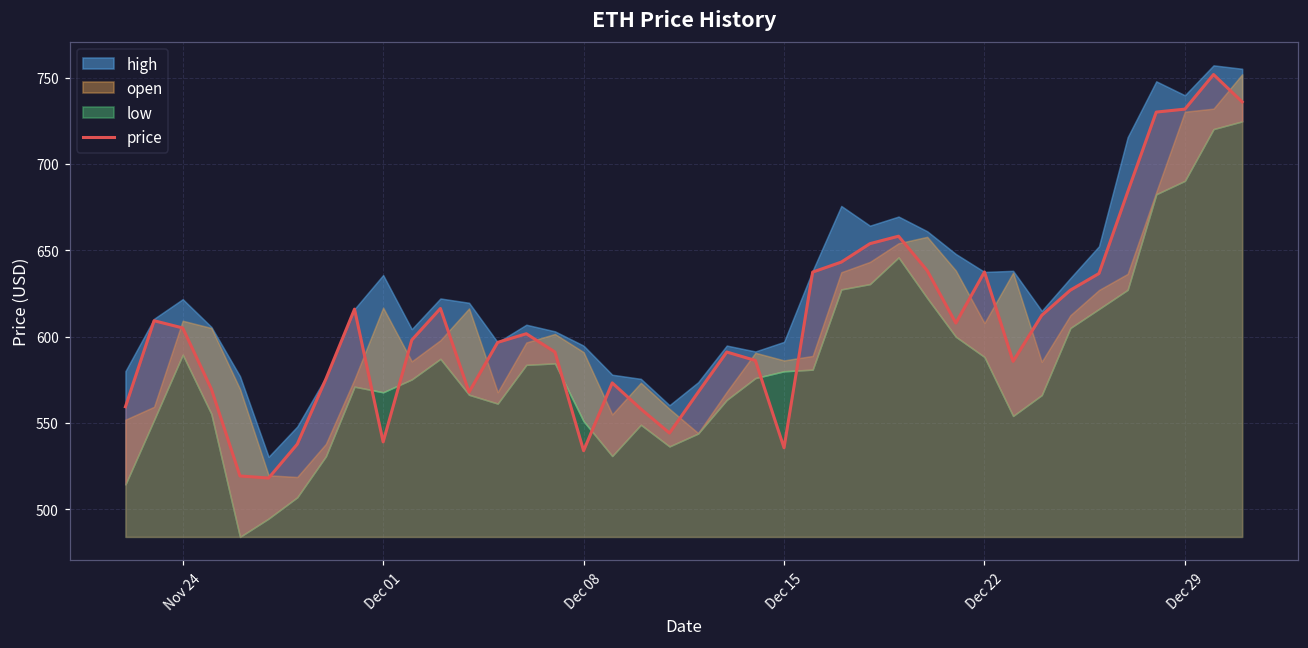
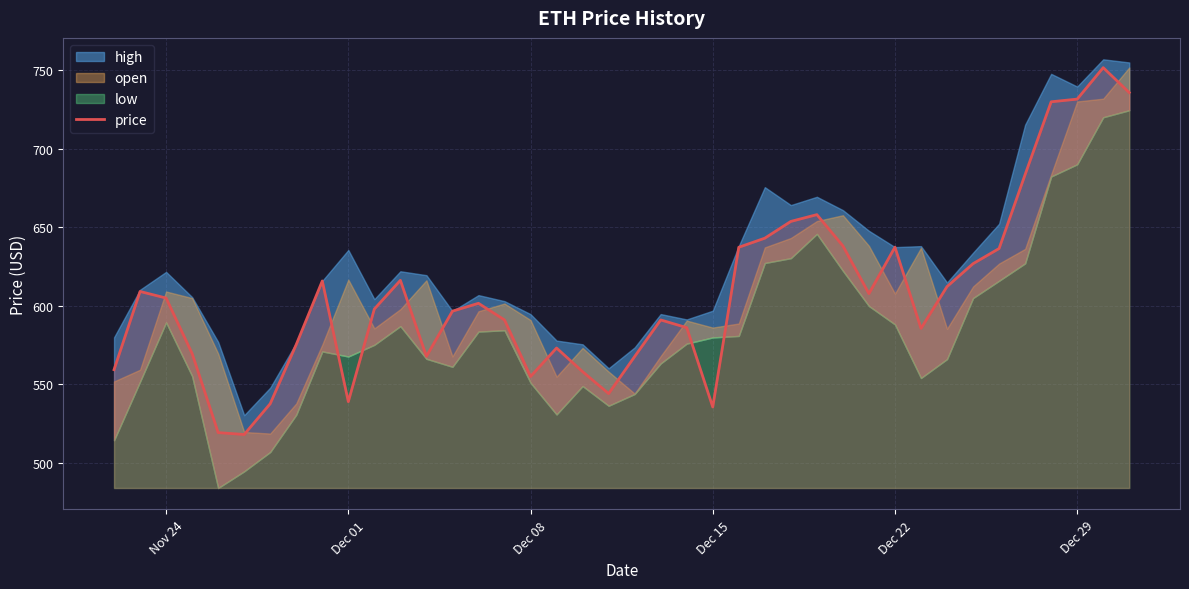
  {
    "price": {
      "Nov 24": 605,
      "Dec 01": 539,
-     "Dec 08": 534,
+     "Dec 08": 555,
      "Dec 15": 536
    },
    "low": {
      "Nov 24": 590,
      "Dec 01": 568,
      "Dec 08": 551,
      "Dec 15": 580,
      "Dec 22": 588,
      "Dec 29": 690
    }
  }
